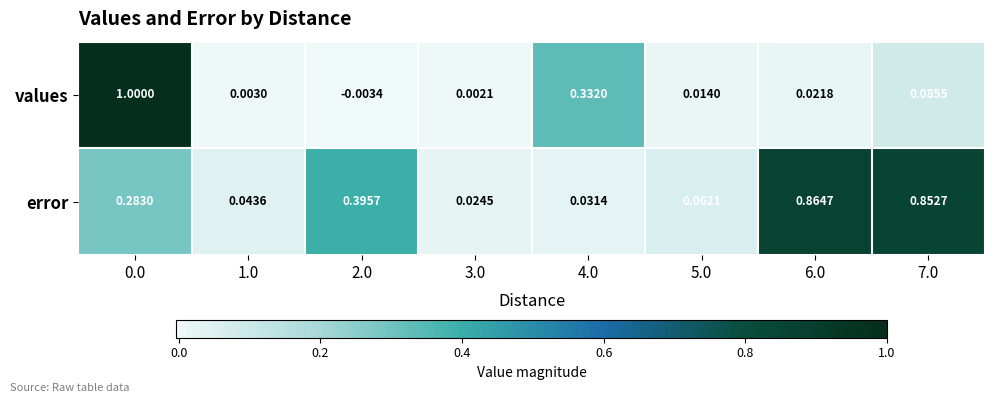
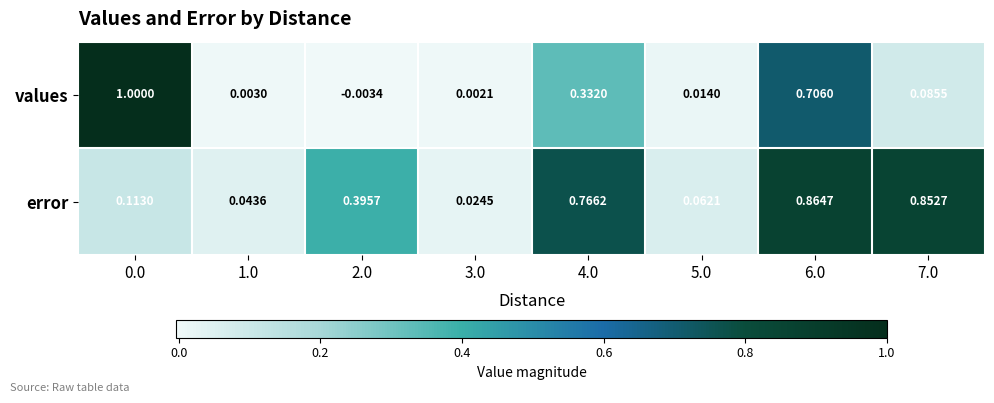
  {
    "values": {
      "0.0": 1.0000,
      "1.0": 0.0030,
      "2.0": -0.0034,
      "3.0": 0.0021,
      "4.0": 0.3320,
      "5.0": 0.0140,
-     "6.0": 0.0218
+     "6.0": 0.7060
    },
    "error": {
-     "0.0": 0.2830,
+     "0.0": 0.1130,
      "1.0": 0.0436,
      "2.0": 0.3957,
      "3.0": 0.0245,
-     "4.0": 0.0314,
+     "4.0": 0.7662,
      "6.0": 0.8647,
      "7.0": 0.8527
    }
  }
